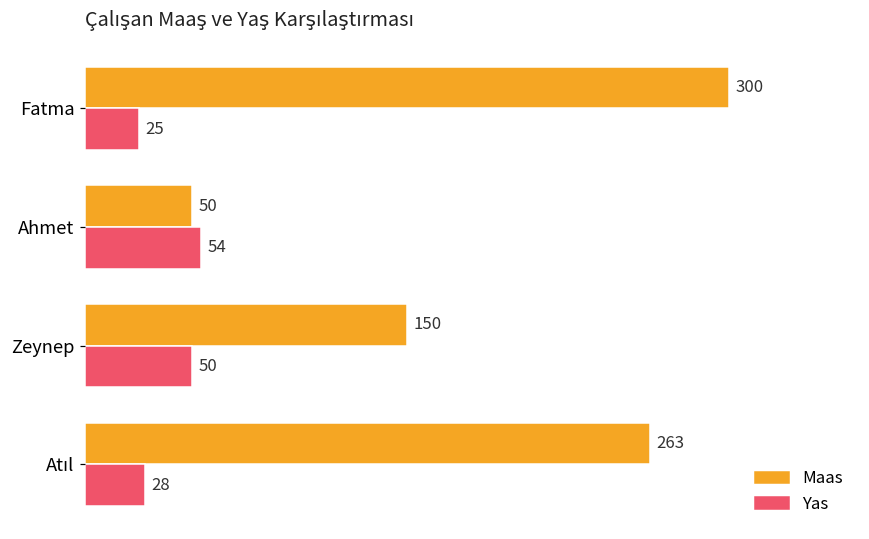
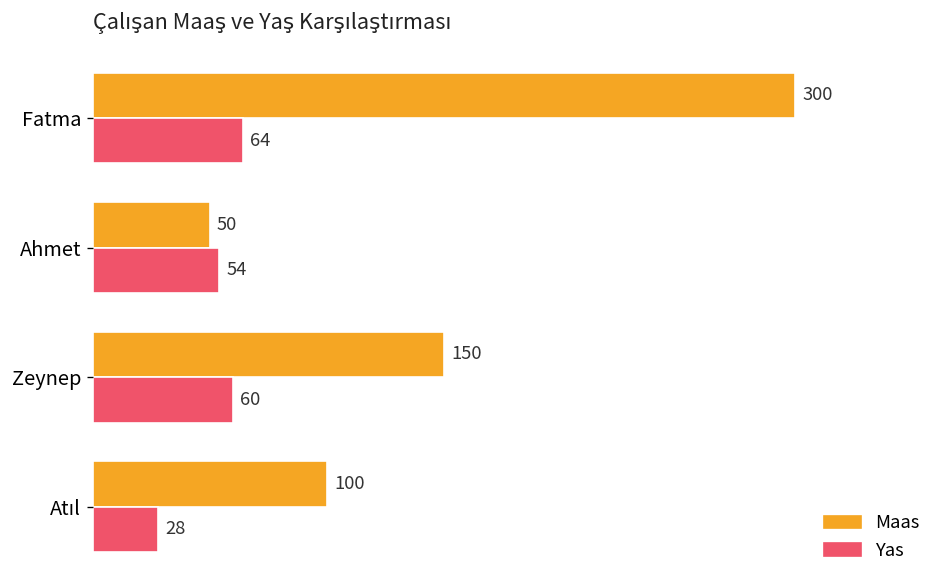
  {
    "Maas": {
      "Fatma": 300,
      "Ahmet": 50,
      "Zeynep": 150,
-     "Atıl": 263
+     "Atıl": 100
    },
    "Yas": {
-     "Fatma": 25,
+     "Fatma": 64,
      "Ahmet": 54,
-     "Zeynep": 50,
+     "Zeynep": 60,
      "Atıl": 28
    }
  }
